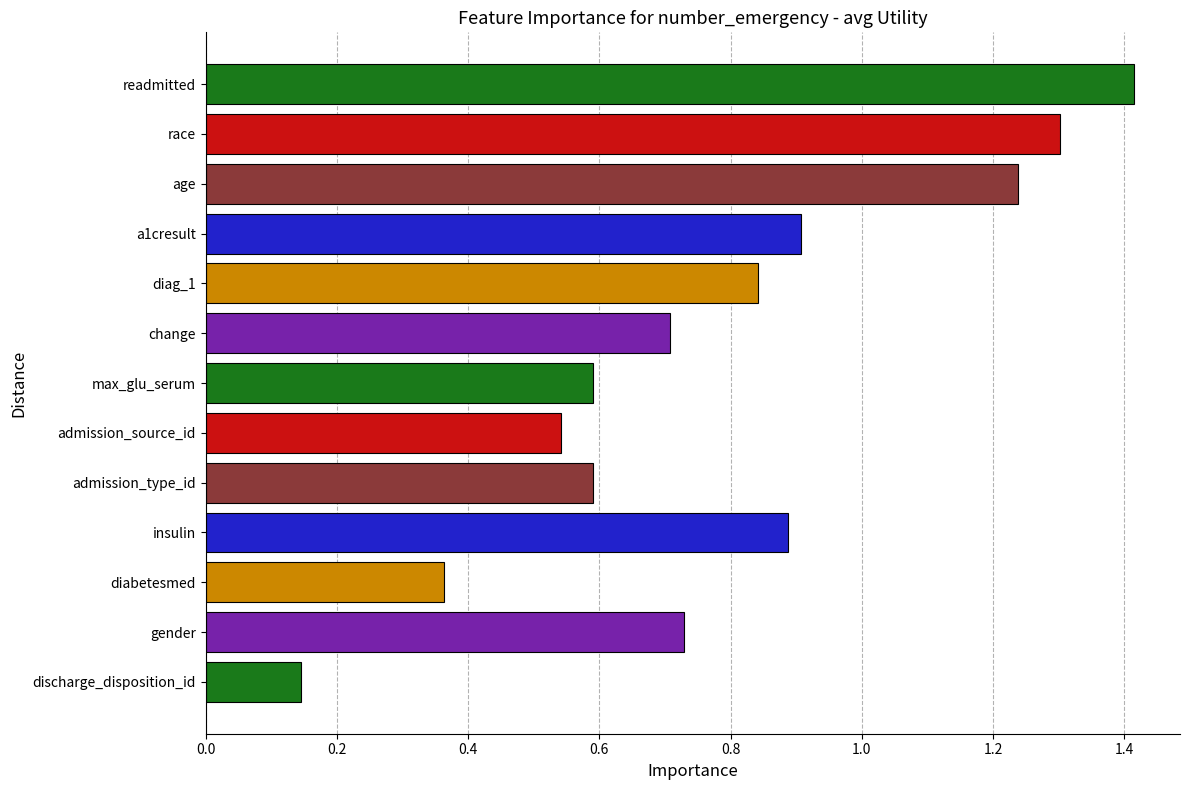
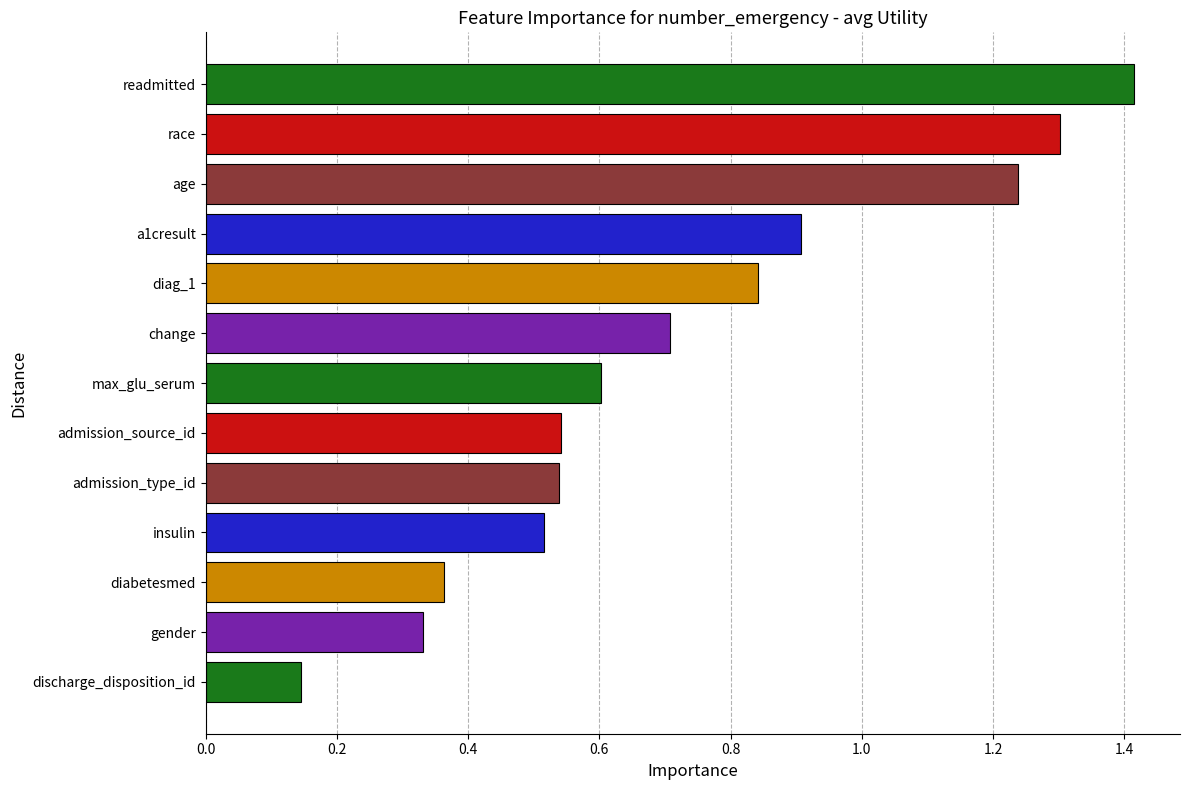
  {
    "readmitted": 1.41,
    "race": 1.30,
    "age": 1.24,
    "a1cresult": 0.91,
    "diag_1": 0.84,
    "change": 0.71,
-   "max_glu_serum": 0.59,
+   "max_glu_serum": 0.60,
    "admission_source_id": 0.54,
-   "admission_type_id": 0.59,
-   "insulin": 0.89,
+   "admission_type_id": 0.54,
+   "insulin": 0.52,
    "diabetesmed": 0.36,
-   "gender": 0.73,
+   "gender": 0.33,
    "discharge_disposition_id": 0.15
  }
